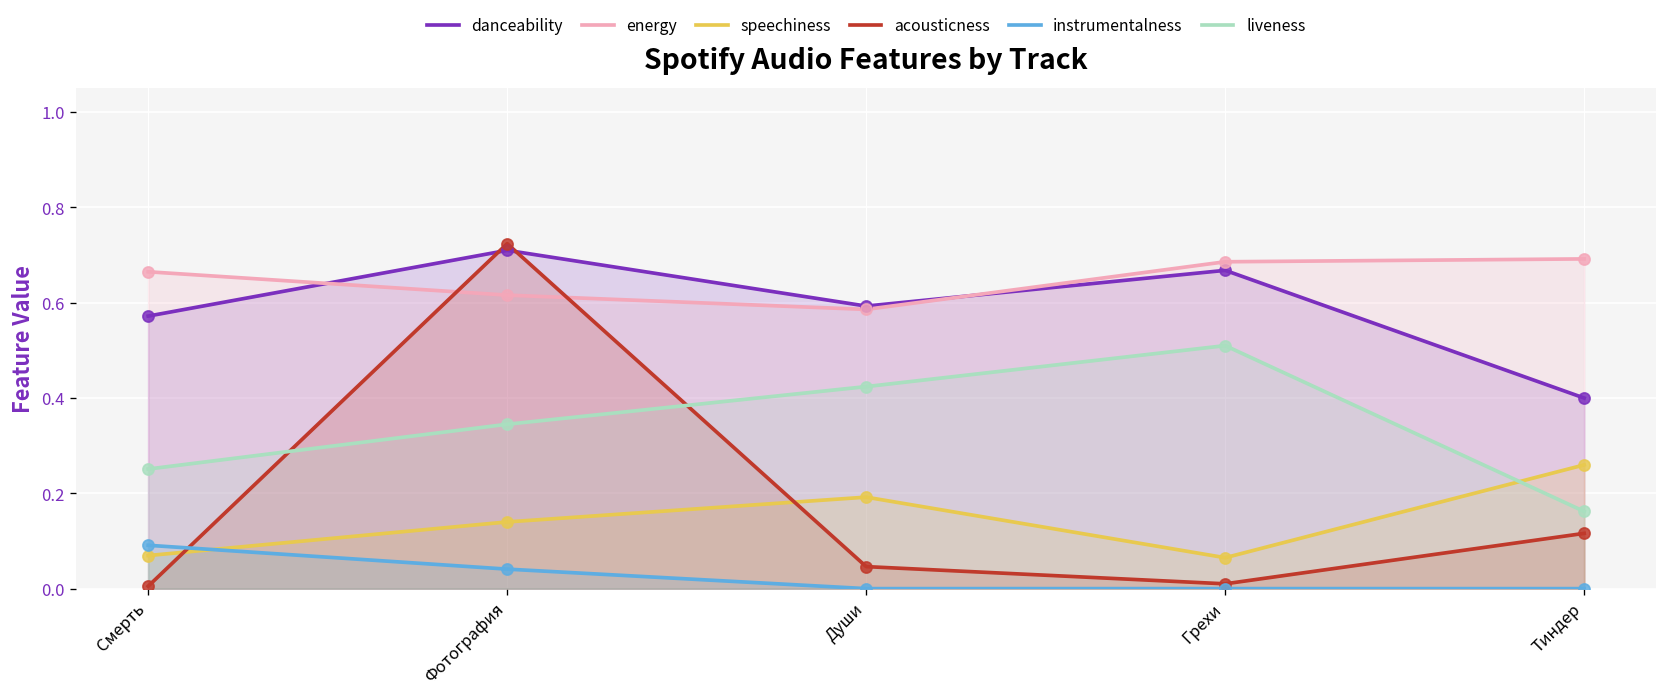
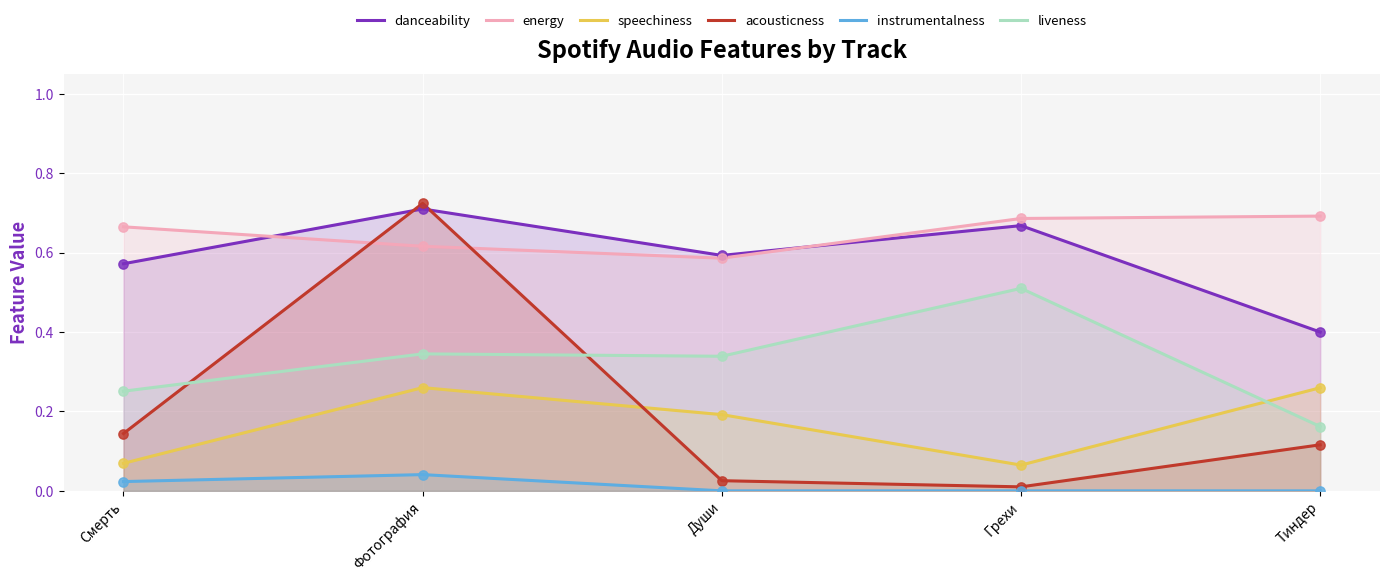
  {
    "danceability": {
      "Смерть": 0.57,
      "Фотография": 0.71,
      "Души": 0.59,
      "Грехи": 0.67,
      "Тиндер": 0.40
    },
    "energy": {
      "Смерть": 0.67,
      "Фотография": 0.62,
      "Души": 0.59,
      "Грехи": 0.69,
      "Тиндер": 0.69
    },
    "speechiness": {
      "Смерть": 0.07,
-     "Фотография": 0.14,
+     "Фотография": 0.26,
      "Души": 0.19,
      "Грехи": 0.06,
      "Тиндер": 0.26
    },
    "acousticness": {
-     "Смерть": 0.01,
+     "Смерть": 0.14,
      "Фотография": 0.72,
-     "Души": 0.05,
+     "Души": 0.03,
      "Грехи": 0.01,
      "Тиндер": 0.12
    },
    "instrumentalness": {
-     "Смерть": 0.09,
+     "Смерть": 0.02,
      "Фотография": 0.04,
      "Души": 0.00,
      "Грехи": 0.00,
      "Тиндер": 0.00
    },
    "liveness": {
      "Смерть": 0.25,
      "Фотография": 0.35,
-     "Души": 0.42,
+     "Души": 0.34,
      "Грехи": 0.51,
      "Тиндер": 0.16
    }
  }
